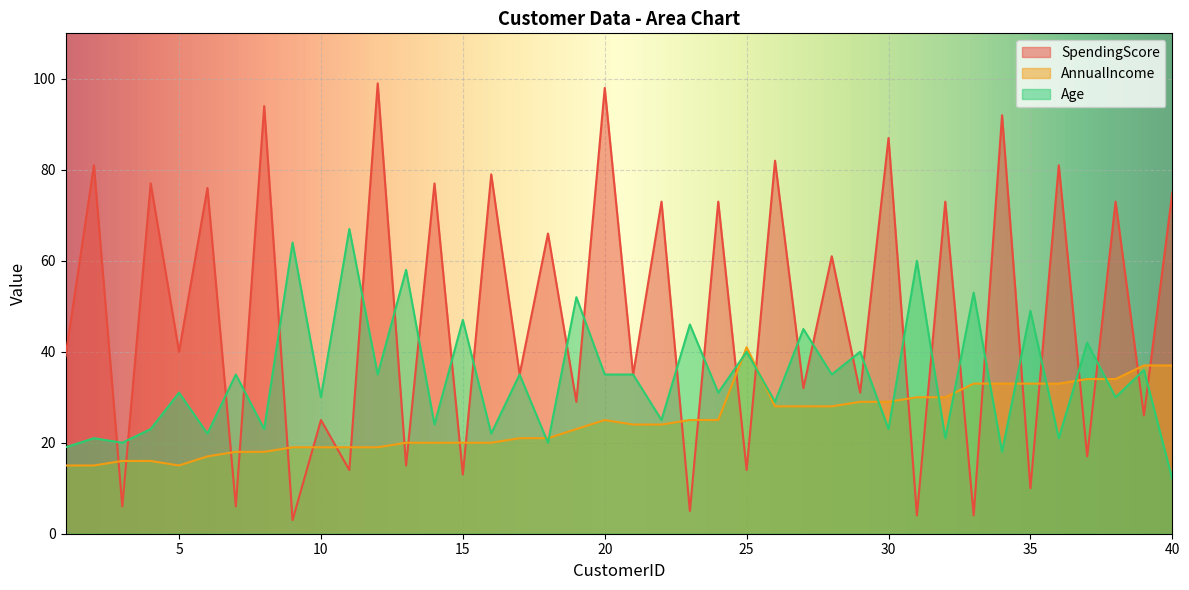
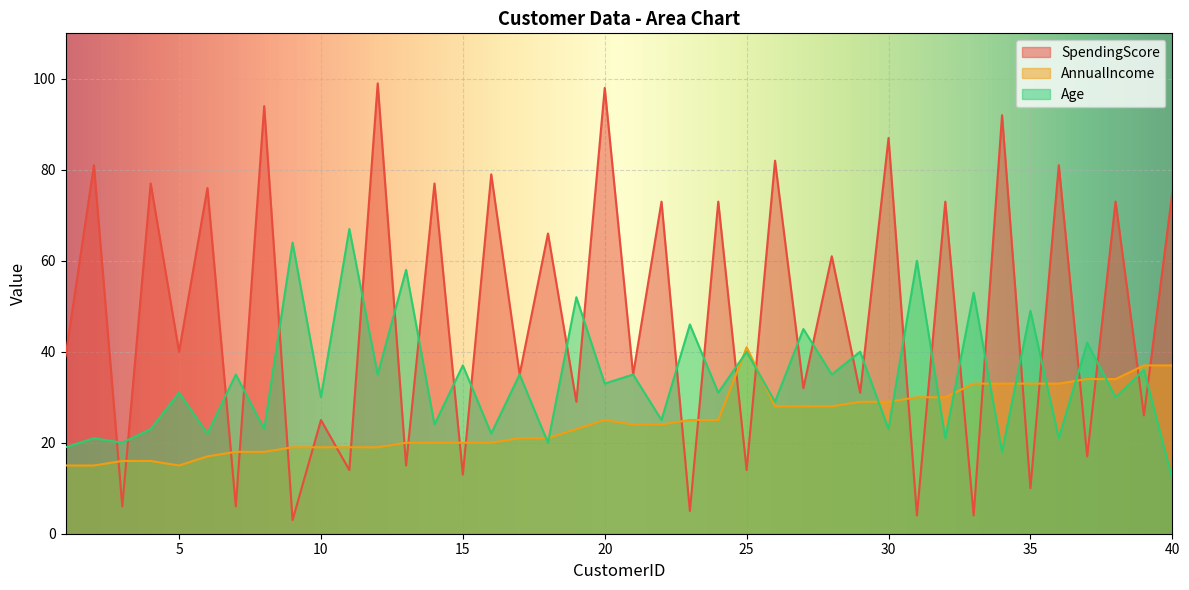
  {
    "SpendingScore": {
      "5": 40,
      "10": 25,
      "15": 13,
      "20": 98,
      "25": 14,
      "30": 87,
      "35": 10,
      "40": 75
    },
    "AnnualIncome": {
      "5": 15,
      "10": 19,
      "15": 20,
      "20": 25,
      "25": 41,
      "30": 29,
      "35": 33,
      "40": 37
    },
    "Age": {
      "5": 31,
      "10": 30,
-     "15": 47,
-     "20": 35,
+     "15": 37,
+     "20": 33,
      "25": 40,
      "30": 23,
      "35": 49,
      "40": 12
    }
  }
